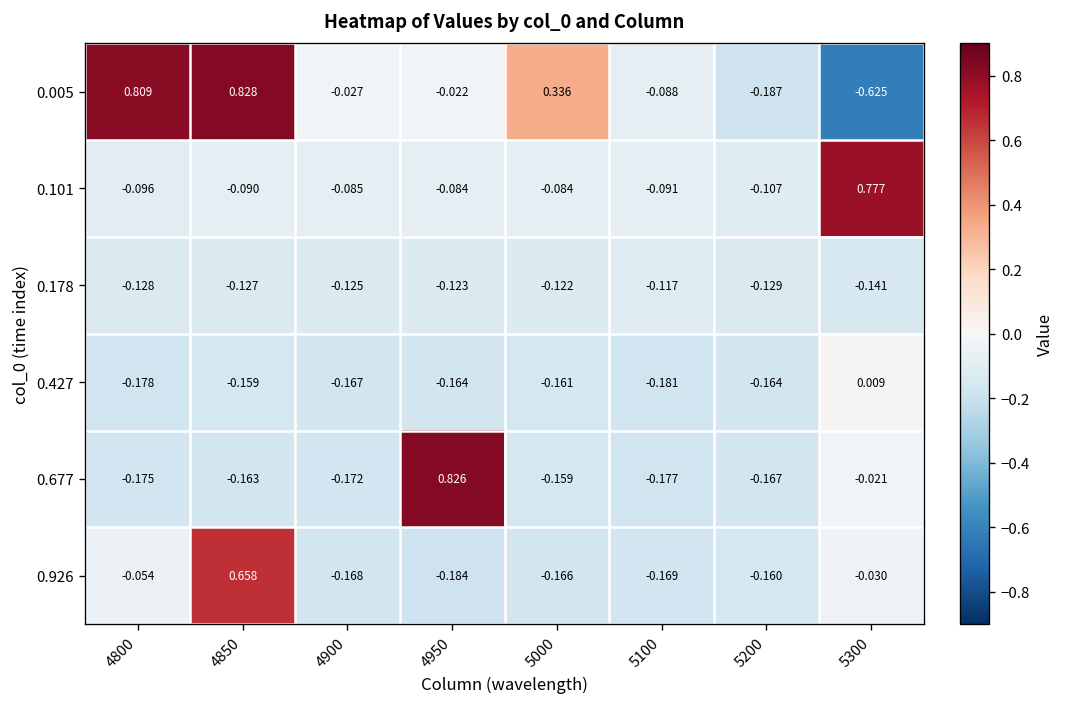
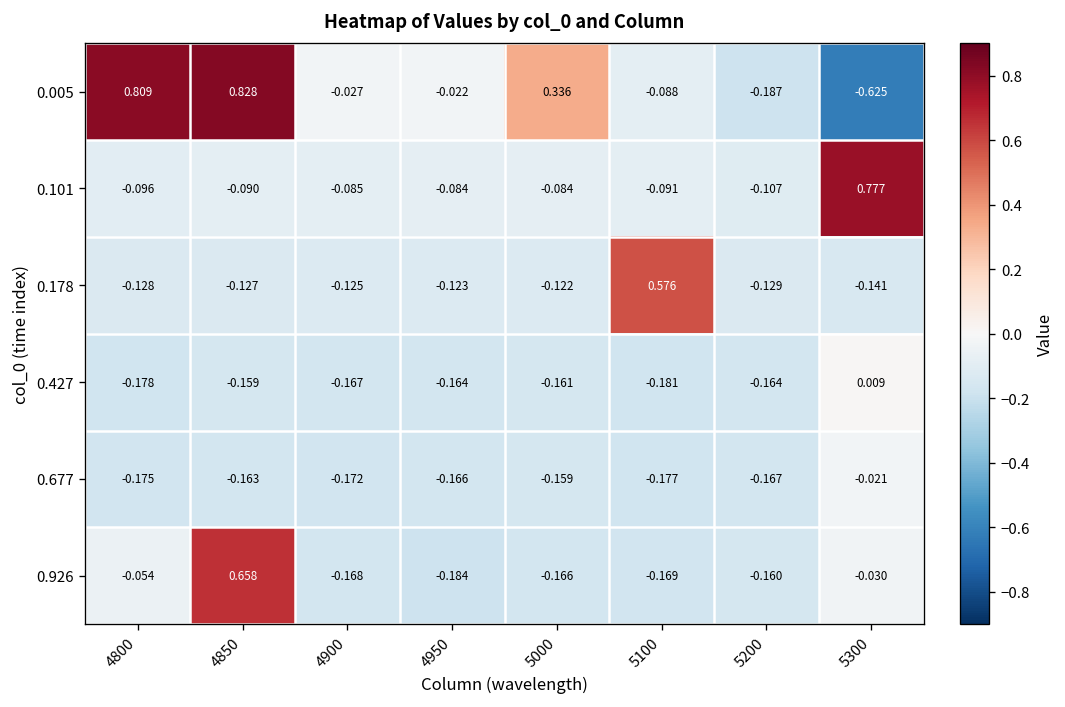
  {
    "0.005": {
      "4800": 0.809,
      "4850": 0.828,
      "4900": -0.027,
      "4950": -0.022,
      "5000": 0.336,
      "5100": -0.088,
      "5200": -0.187,
      "5300": -0.625
    },
    "0.101": {
      "4800": -0.096,
      "4850": -0.090,
      "4900": -0.085,
      "4950": -0.084,
      "5000": -0.084,
      "5100": -0.091,
      "5200": -0.107,
      "5300": 0.777
    },
    "0.178": {
      "4800": -0.128,
      "4850": -0.127,
      "4900": -0.125,
      "4950": -0.123,
      "5000": -0.122,
-     "5100": -0.117,
+     "5100": 0.576,
      "5200": -0.129,
      "5300": -0.141
    },
    "0.427": {
      "4800": -0.178,
      "4850": -0.159,
      "4900": -0.167,
      "4950": -0.164,
      "5000": -0.161,
      "5100": -0.181,
      "5200": -0.164,
      "5300": 0.009
    },
    "0.677": {
      "4800": -0.175,
      "4850": -0.163,
      "4900": -0.172,
-     "4950": 0.826,
+     "4950": -0.166,
      "5000": -0.159,
      "5100": -0.177,
      "5200": -0.167,
      "5300": -0.021
    },
    "0.926": {
      "4800": -0.054,
      "4850": 0.658,
      "4900": -0.168,
      "4950": -0.184,
      "5000": -0.166,
      "5100": -0.169,
      "5200": -0.160,
      "5300": -0.030
    }
  }
